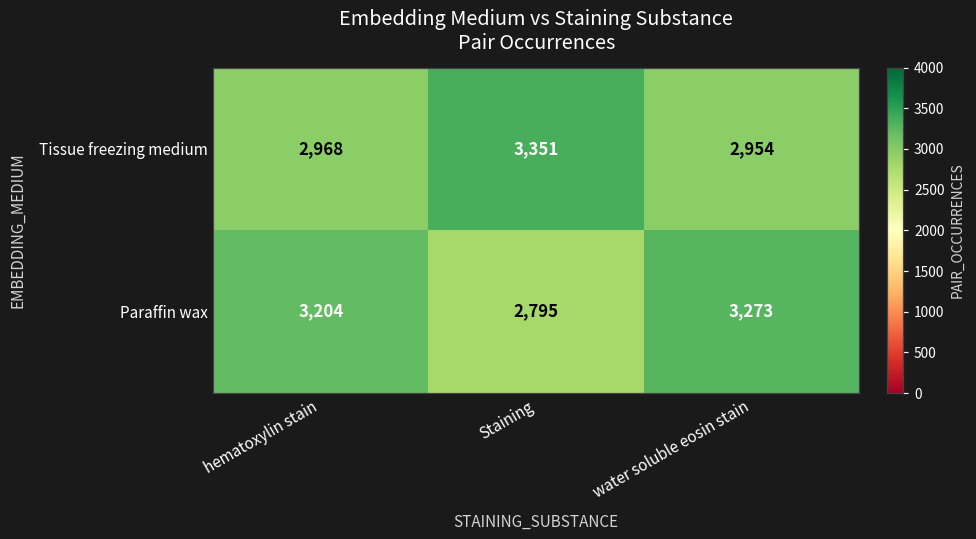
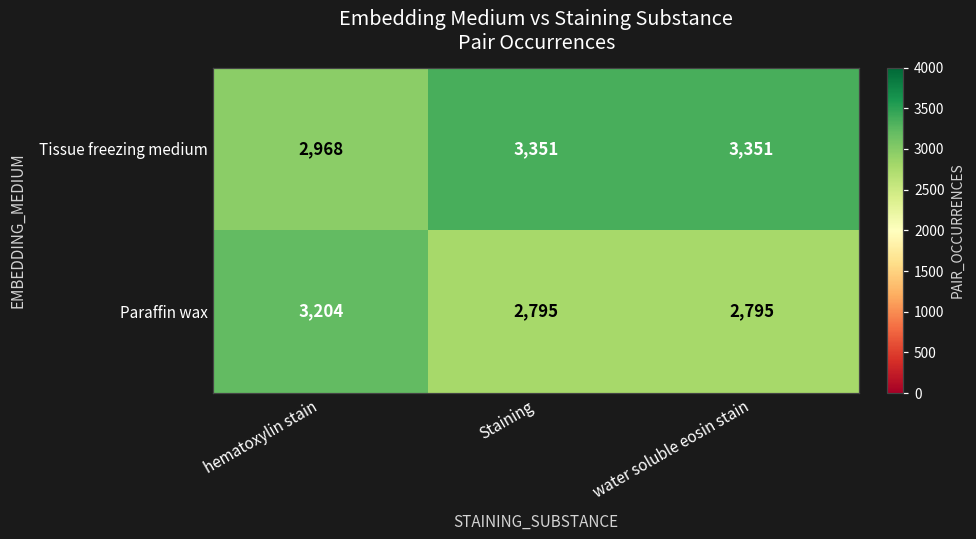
  {
    "Tissue freezing medium": {
      "hematoxylin stain": "2,968",
      "Staining": "3,351",
-     "water soluble eosin stain": "2,954"
+     "water soluble eosin stain": "3,351"
    },
    "Paraffin wax": {
      "hematoxylin stain": "3,204",
      "Staining": "2,795",
-     "water soluble eosin stain": "3,273"
+     "water soluble eosin stain": "2,795"
    }
  }
